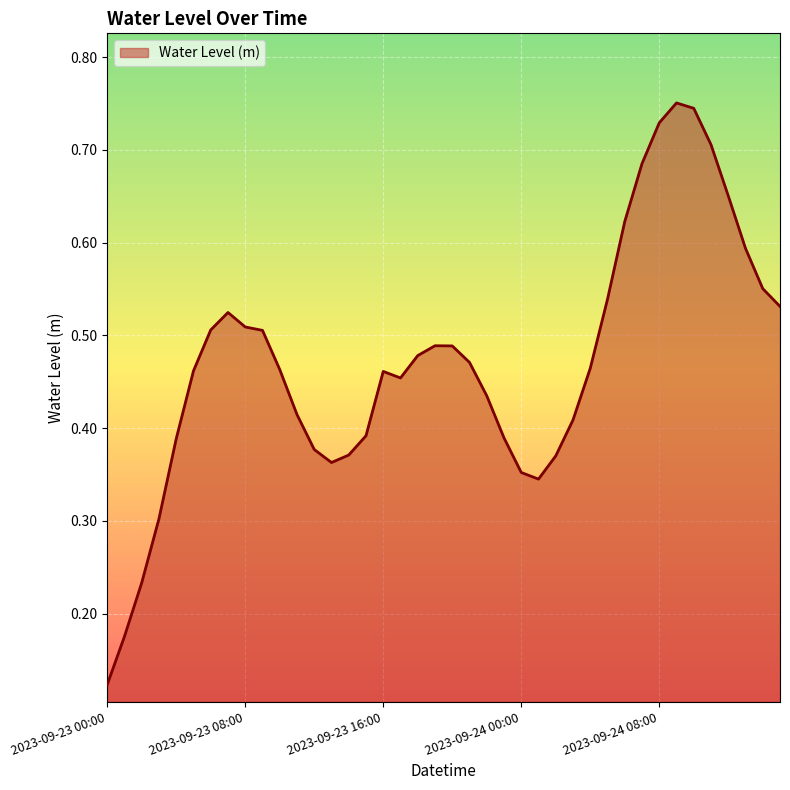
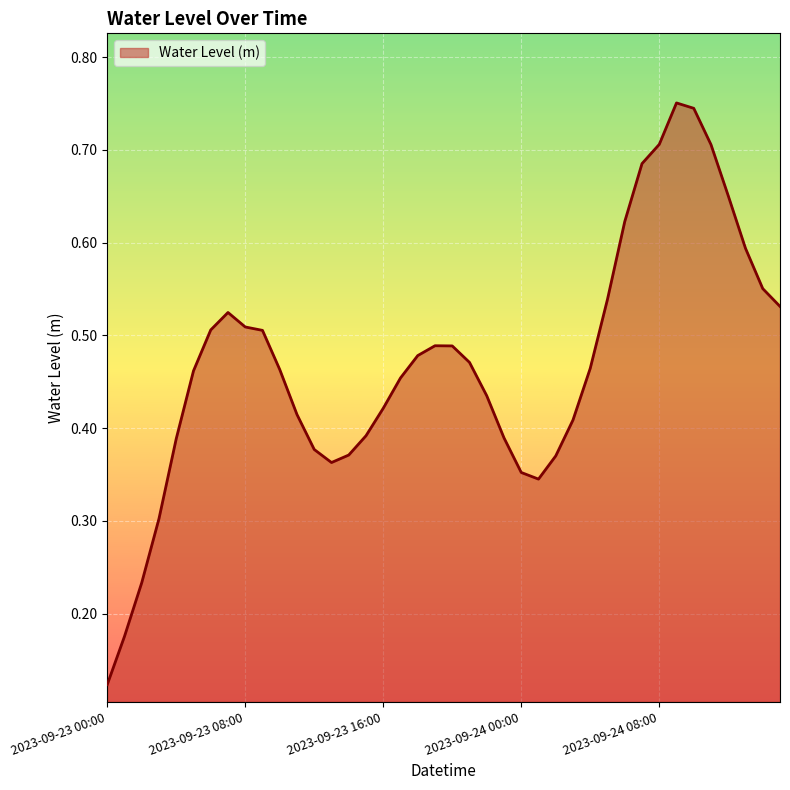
  {
    "2023-09-23 00:00": 0.12,
    "2023-09-23 08:00": 0.51,
-   "2023-09-23 16:00": 0.46,
+   "2023-09-23 16:00": 0.42,
    "2023-09-24 00:00": 0.35,
-   "2023-09-24 08:00": 0.73
+   "2023-09-24 08:00": 0.71
  }
